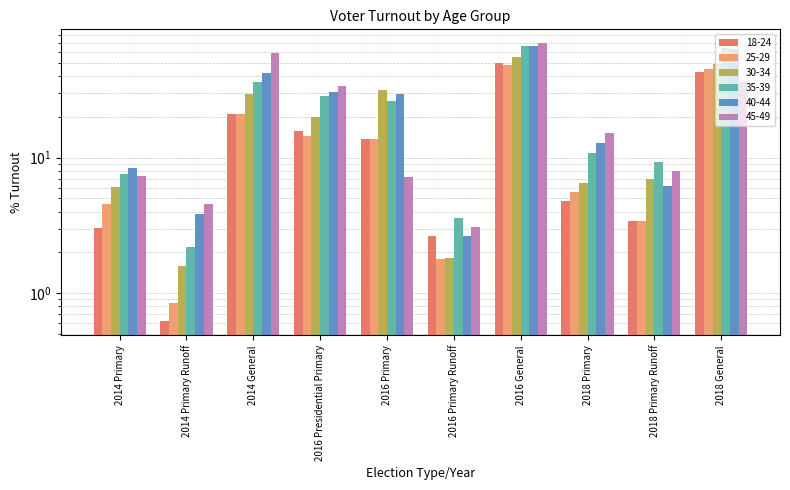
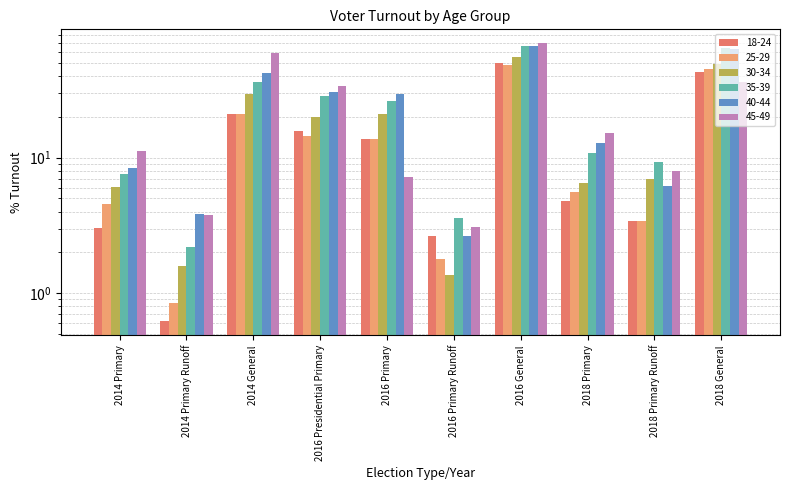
  {
    "30-34": {
      "2014 Primary": 6,
      "2014 Primary Runoff": 1.6,
      "2014 General": 29,
      "2016 Presidential Primary": 20,
-     "2016 Primary": 32,
-     "2016 Primary Runoff": 1.8,
+     "2016 Primary": 21,
+     "2016 Primary Runoff": 1.4,
      "2016 General": 55,
      "2018 Primary": 6,
      "2018 Primary Runoff": 7
    },
    "45-49": {
-     "2014 Primary": 7,
-     "2014 Primary Runoff": 4.5,
+     "2014 Primary": 11,
+     "2014 Primary Runoff": 3.8,
      "2014 General": 60,
      "2016 Presidential Primary": 34,
      "2016 Primary": 7,
      "2016 Primary Runoff": 3.1,
      "2016 General": 70,
      "2018 Primary": 15,
      "2018 Primary Runoff": 8
    }
  }
